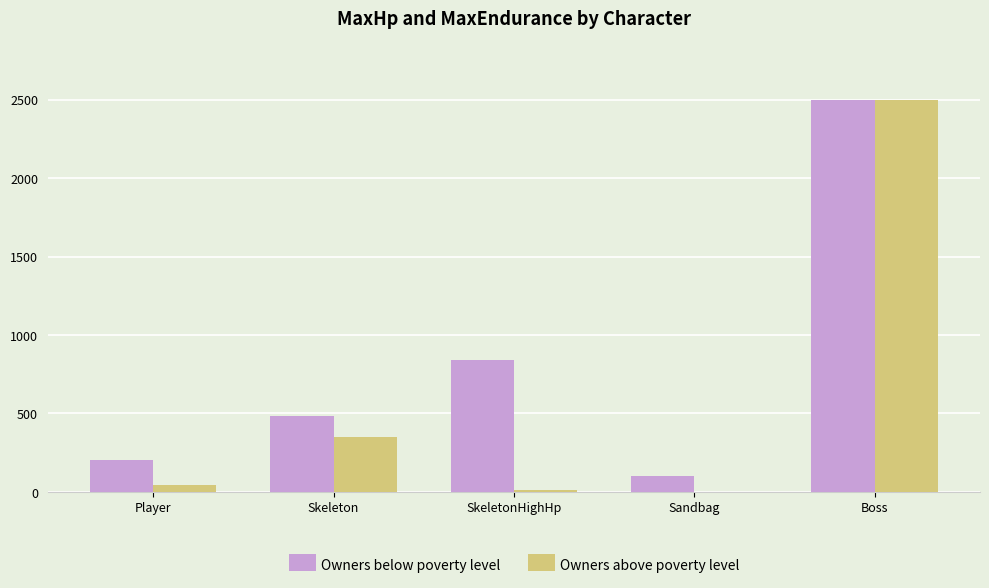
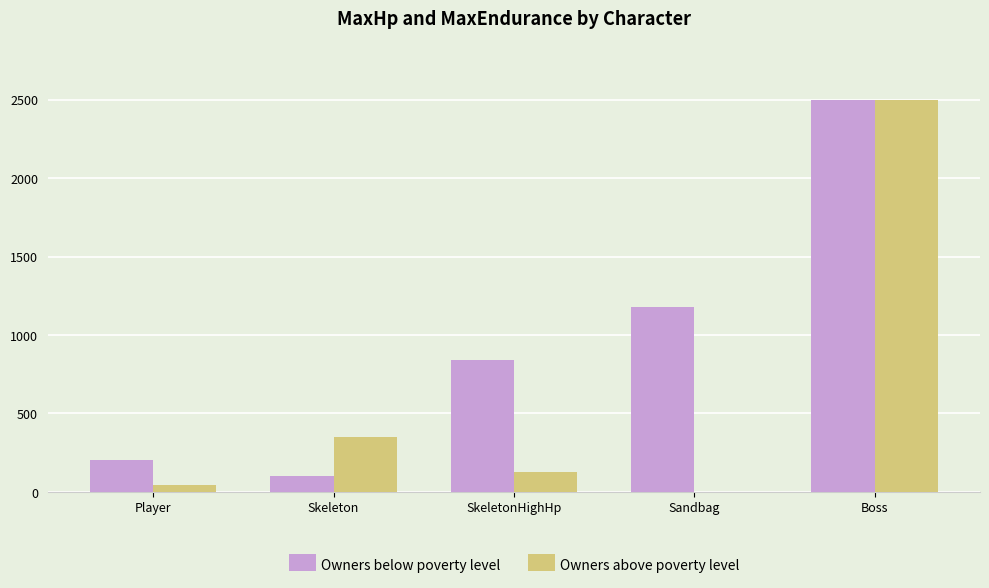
  {
    "Owners below poverty level": {
      "Player": 200,
-     "Skeleton": 490,
+     "Skeleton": 100,
      "SkeletonHighHp": 840,
-     "Sandbag": 100,
+     "Sandbag": 1180,
      "Boss": 2500
    },
    "Owners above poverty level": {
      "Player": 40,
      "Skeleton": 350,
-     "SkeletonHighHp": 10,
+     "SkeletonHighHp": 130,
      "Sandbag": 0,
      "Boss": 2500
    }
  }
